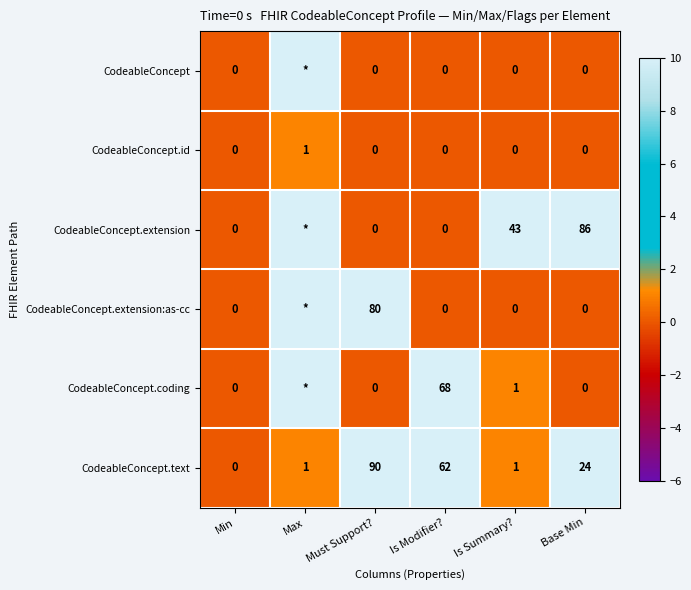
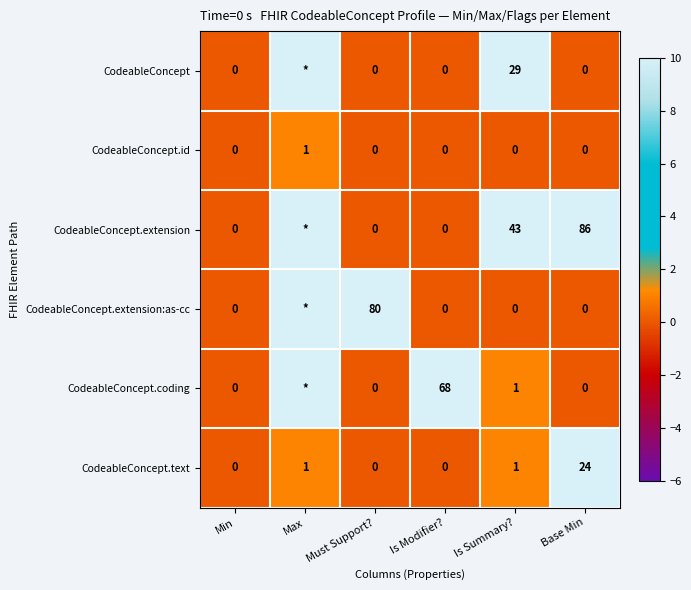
  {
    "CodeableConcept": {
      "Min": 0,
      "Must Support?": 0,
      "Is Modifier?": 0,
-     "Is Summary?": 0,
+     "Is Summary?": 29,
      "Base Min": 0
    },
    "CodeableConcept.id": {
      "Min": 0,
      "Max": 1,
      "Must Support?": 0,
      "Is Modifier?": 0,
      "Is Summary?": 0,
      "Base Min": 0
    },
    "CodeableConcept.extension": {
      "Min": 0,
      "Must Support?": 0,
      "Is Modifier?": 0,
      "Is Summary?": 43,
      "Base Min": 86
    },
    "CodeableConcept.extension:as-cc": {
      "Min": 0,
      "Must Support?": 80,
      "Is Modifier?": 0,
      "Is Summary?": 0,
      "Base Min": 0
    },
    "CodeableConcept.coding": {
      "Min": 0,
      "Must Support?": 0,
      "Is Modifier?": 68,
      "Is Summary?": 1,
      "Base Min": 0
    },
    "CodeableConcept.text": {
      "Min": 0,
      "Max": 1,
-     "Must Support?": 90,
-     "Is Modifier?": 62,
+     "Must Support?": 0,
+     "Is Modifier?": 0,
      "Is Summary?": 1,
      "Base Min": 24
    }
  }
